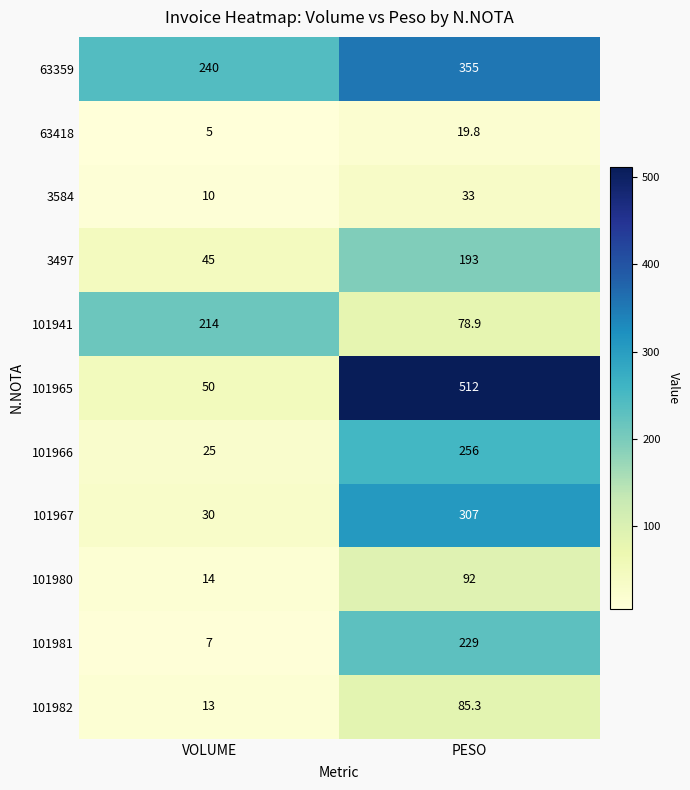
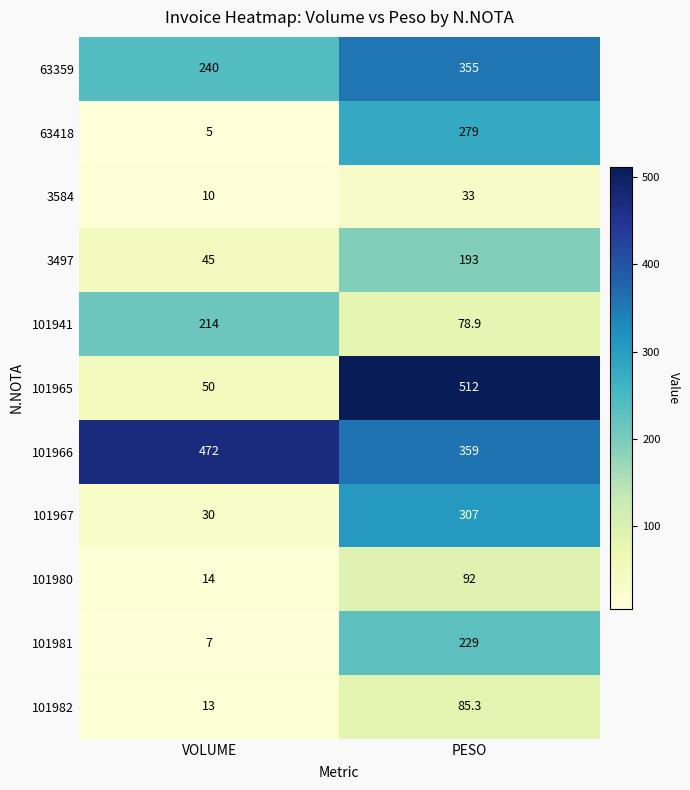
  {
    "63359": {
      "VOLUME": 240,
      "PESO": 355
    },
    "63418": {
      "VOLUME": 5,
-     "PESO": 19.8
+     "PESO": 279
    },
    "3584": {
      "VOLUME": 10,
      "PESO": 33
    },
    "3497": {
      "VOLUME": 45,
      "PESO": 193
    },
    "101941": {
      "VOLUME": 214,
      "PESO": 78.9
    },
    "101965": {
      "VOLUME": 50,
      "PESO": 512
    },
    "101966": {
-     "VOLUME": 25,
-     "PESO": 256
+     "VOLUME": 472,
+     "PESO": 359
    },
    "101967": {
      "VOLUME": 30,
      "PESO": 307
    },
    "101980": {
      "VOLUME": 14,
      "PESO": 92
    },
    "101981": {
      "VOLUME": 7,
      "PESO": 229
    },
    "101982": {
      "VOLUME": 13,
      "PESO": 85.3
    }
  }
